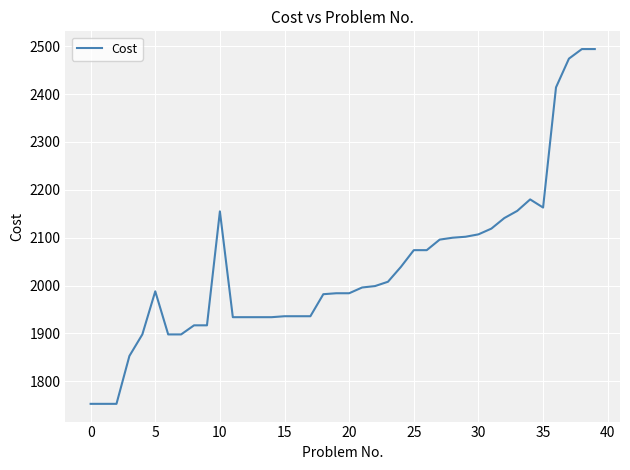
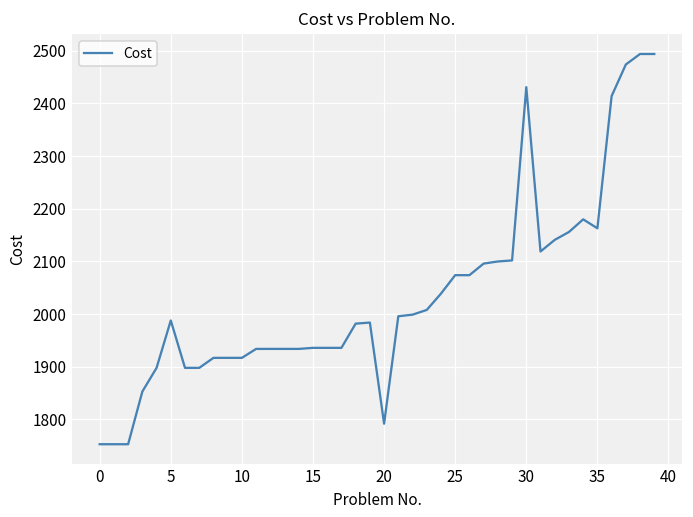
  {
    "0": 1750,
    "5": 1990,
-   "10": 2160,
+   "10": 1920,
    "15": 1940,
-   "20": 1980,
+   "20": 1790,
    "25": 2070,
-   "30": 2110,
+   "30": 2430,
    "35": 2160
  }
